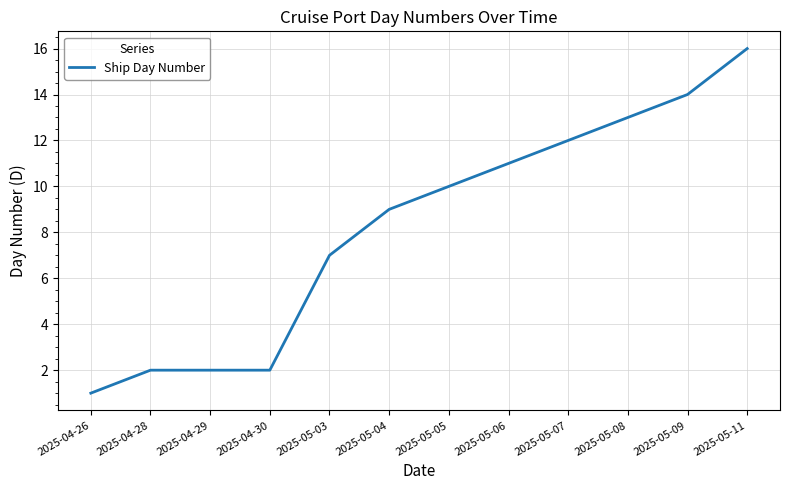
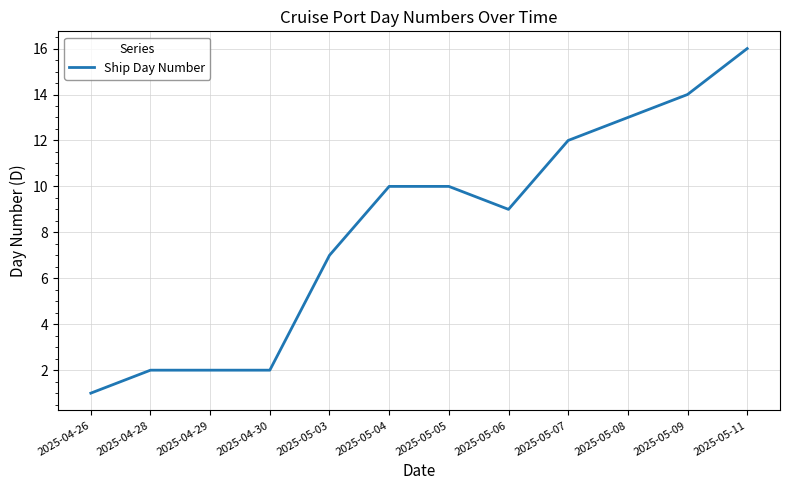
  {
    "2025-04-26": 1,
    "2025-04-28": 2,
    "2025-04-29": 2,
    "2025-04-30": 2,
    "2025-05-03": 7,
-   "2025-05-04": 9,
+   "2025-05-04": 10,
    "2025-05-05": 10,
-   "2025-05-06": 11,
+   "2025-05-06": 9,
    "2025-05-07": 12,
    "2025-05-08": 13,
    "2025-05-09": 14,
    "2025-05-11": 16
  }
